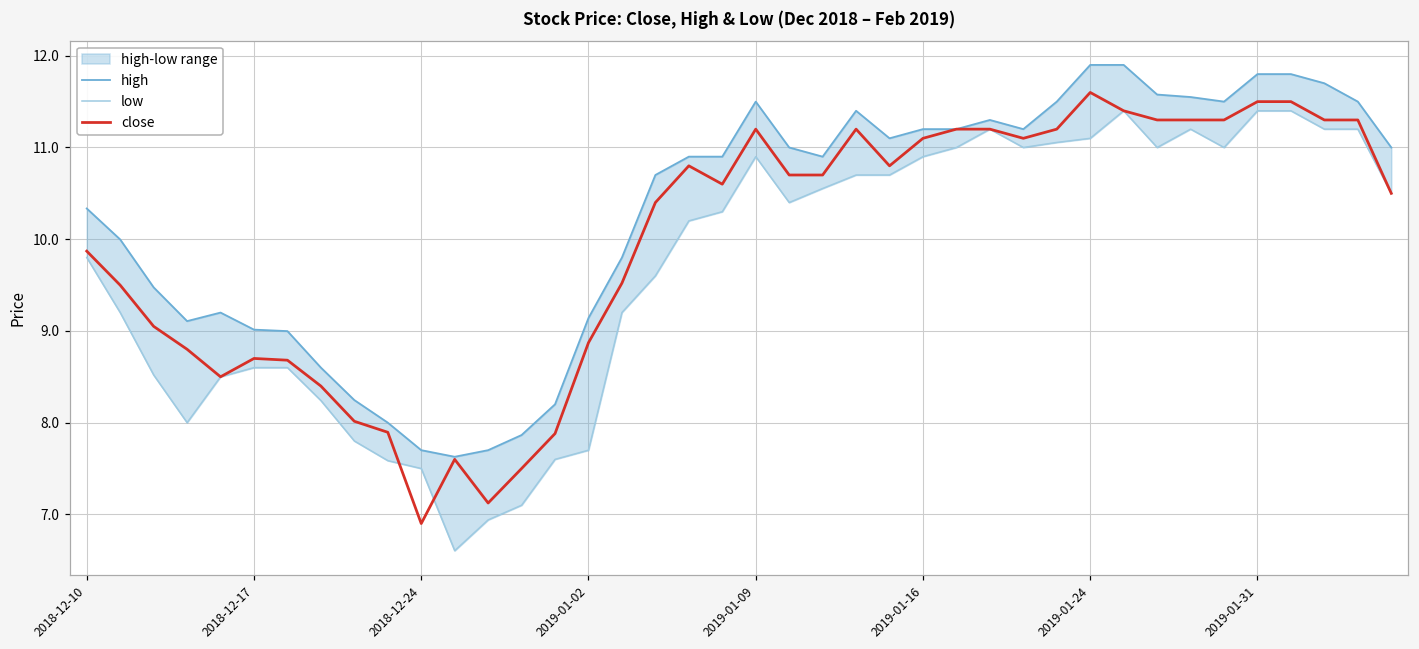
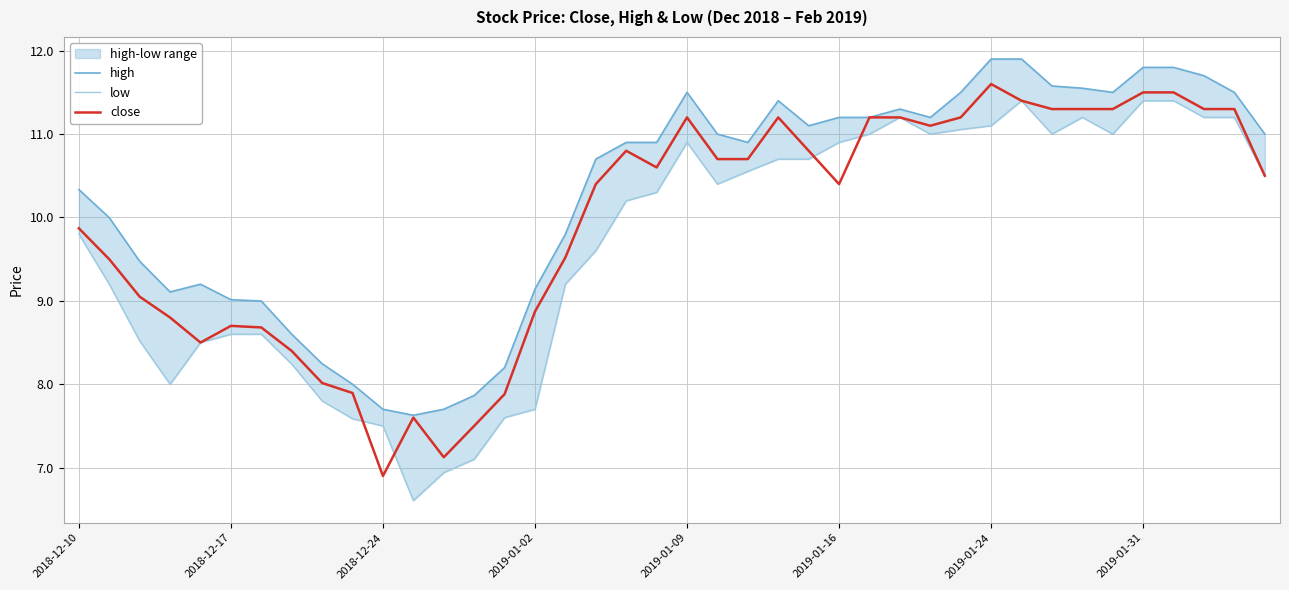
  {
    "close": {
      "2018-12-10": 9.9,
      "2018-12-17": 8.7,
      "2018-12-24": 6.9,
      "2019-01-02": 8.9,
      "2019-01-09": 11.2,
-     "2019-01-16": 11.1,
+     "2019-01-16": 10.4,
      "2019-01-24": 11.6,
      "2019-01-31": 11.5
    }
  }
